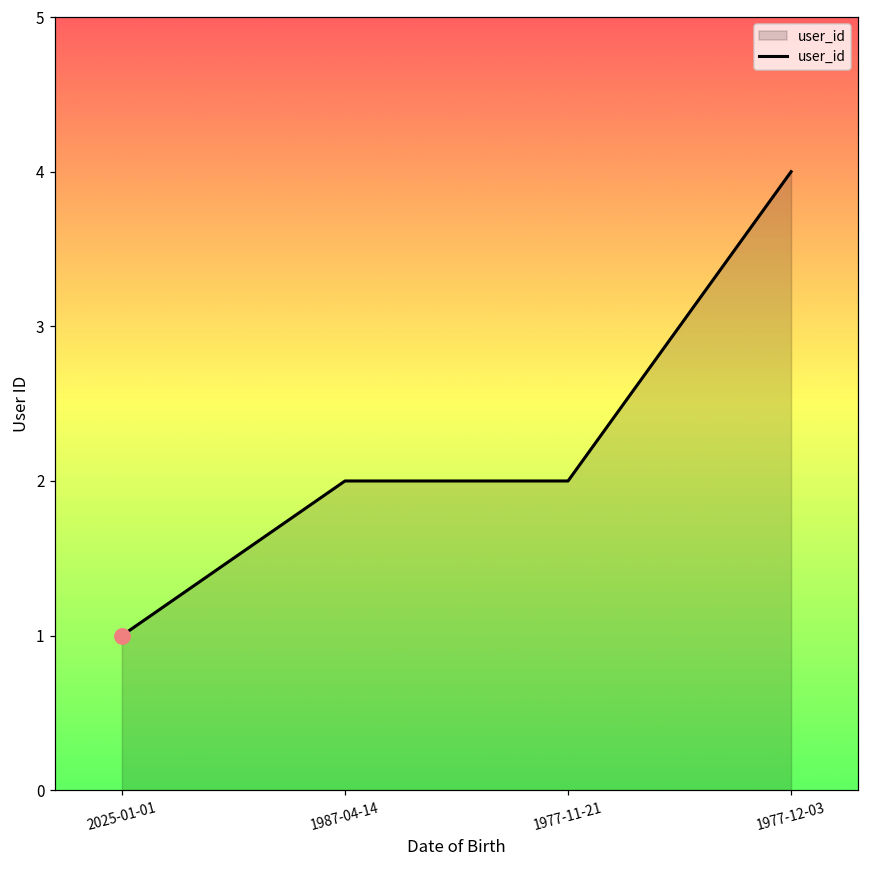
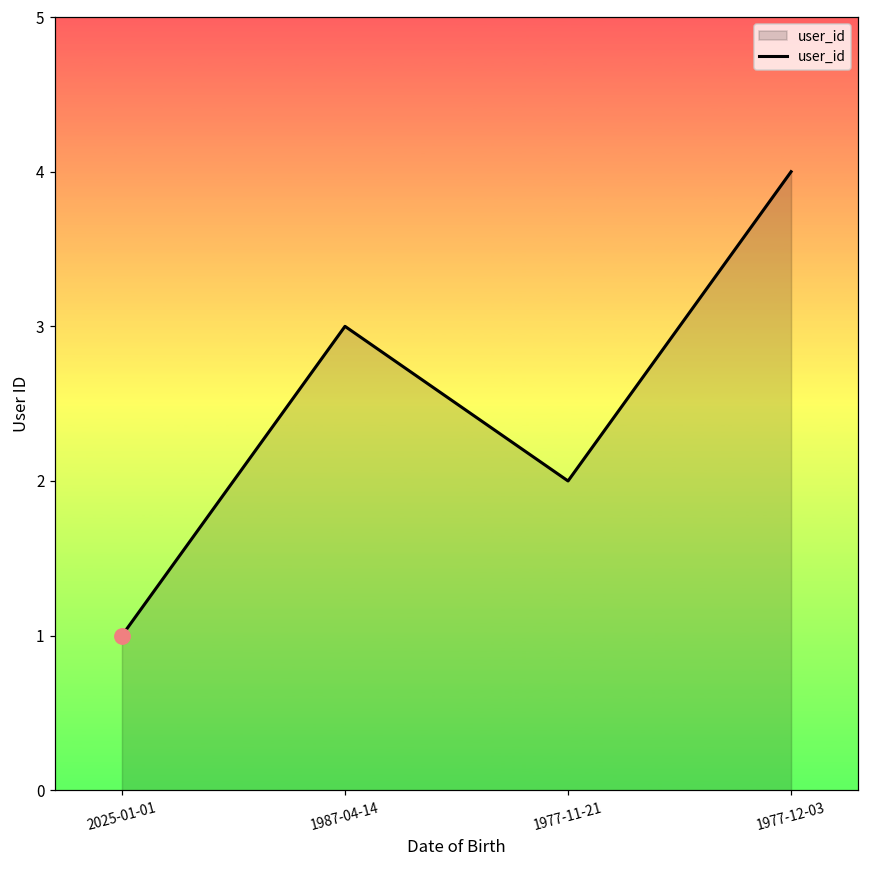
  {
    "user_id": {
-     "1987-04-14": 2,
+     "1987-04-14": 3,
      "1977-11-21": 2,
      "1977-12-03": 4
    }
  }
